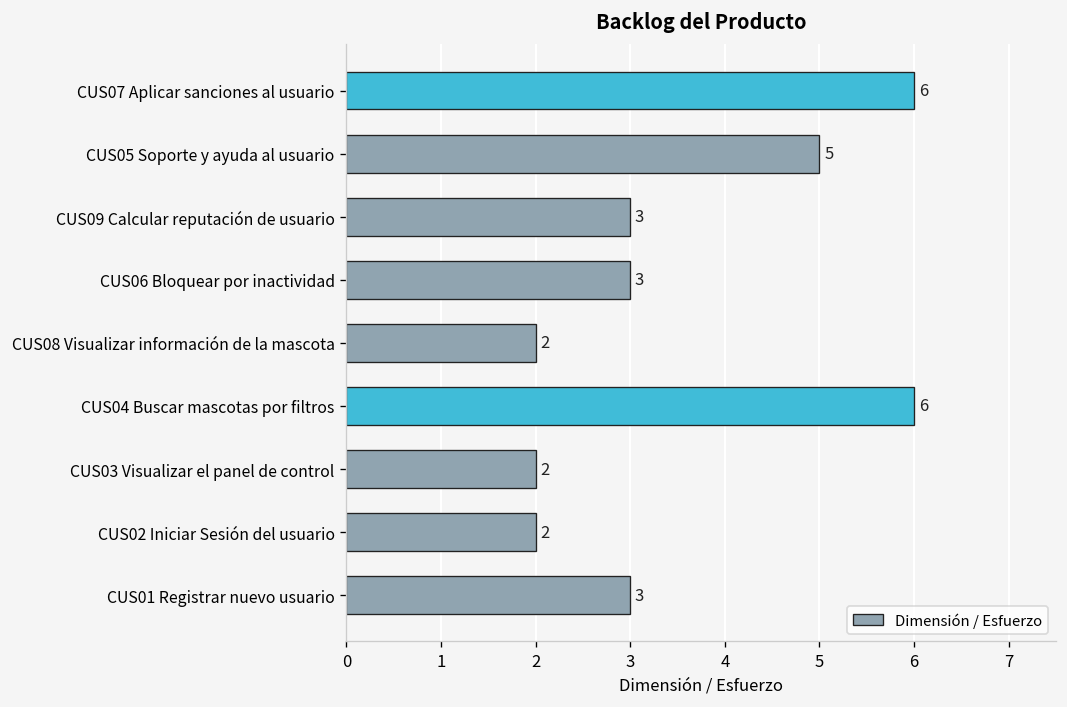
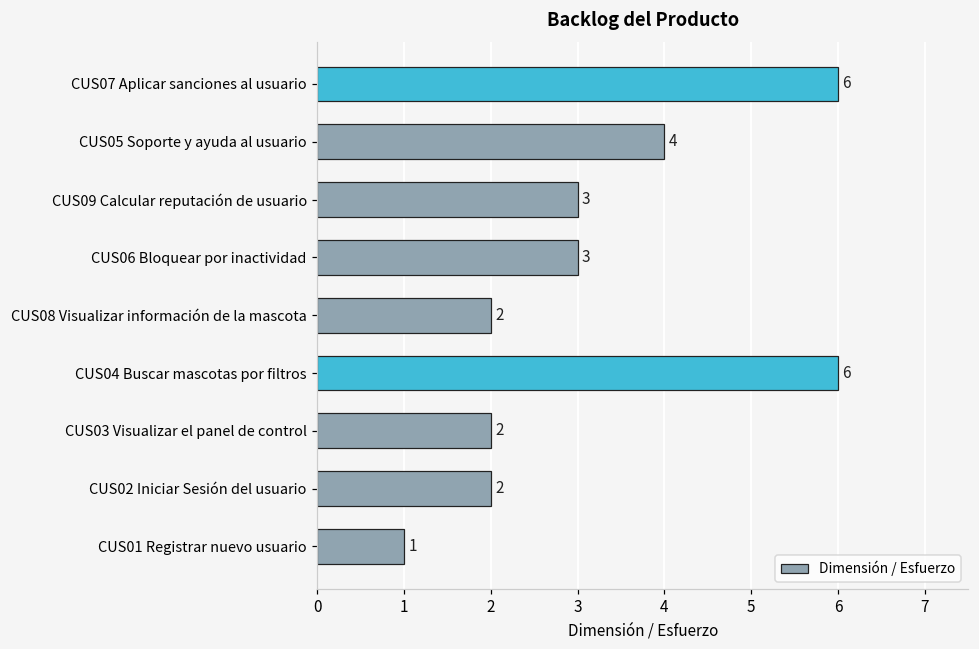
  {
    "CUS07 Aplicar sanciones al usuario": 6,
-   "CUS05 Soporte y ayuda al usuario": 5,
+   "CUS05 Soporte y ayuda al usuario": 4,
    "CUS09 Calcular reputación de usuario": 3,
    "CUS06 Bloquear por inactividad": 3,
    "CUS08 Visualizar información de la mascota": 2,
    "CUS04 Buscar mascotas por filtros": 6,
    "CUS03 Visualizar el panel de control": 2,
    "CUS02 Iniciar Sesión del usuario": 2,
-   "CUS01 Registrar nuevo usuario": 3
+   "CUS01 Registrar nuevo usuario": 1
  }
